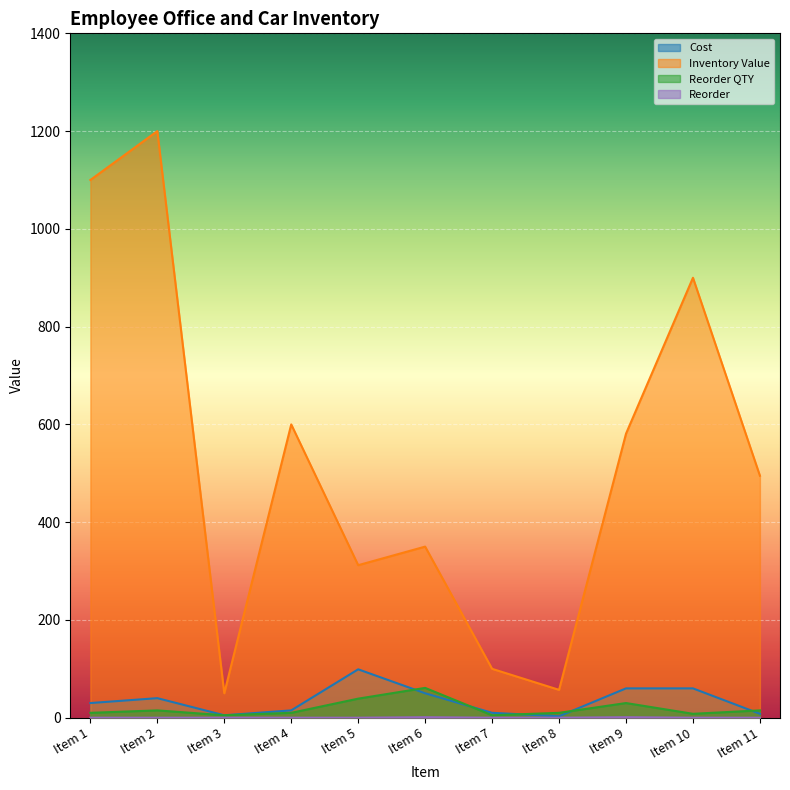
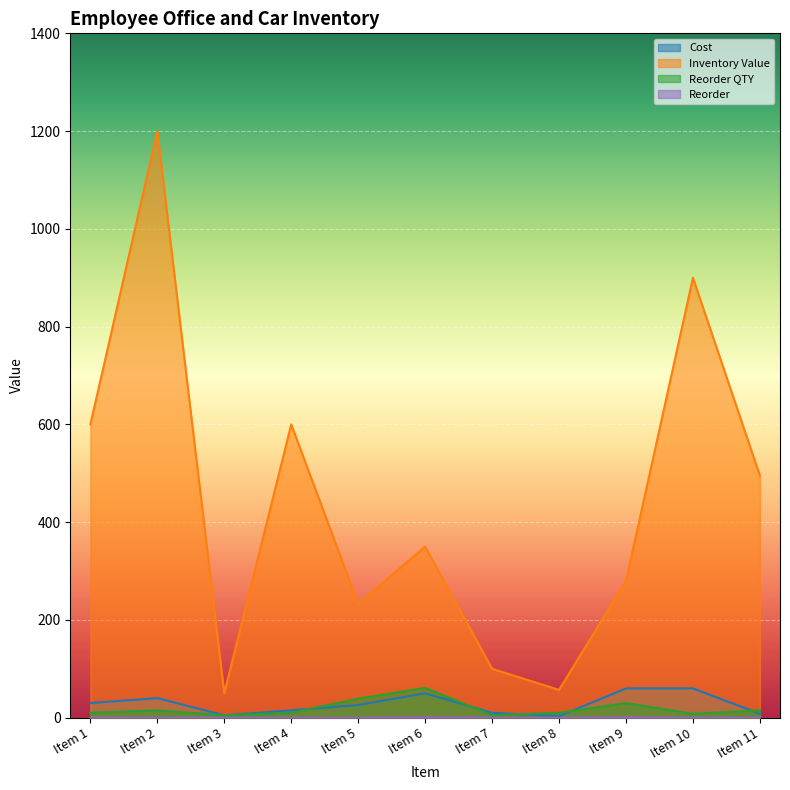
  {
    "Cost": {
      "Item 1": 30,
      "Item 2": 40,
-     "Item 5": 100,
+     "Item 5": 30,
      "Item 6": 50,
      "Item 9": 60,
      "Item 10": 60,
      "Item 11": 10
    },
    "Inventory Value": {
-     "Item 1": 1100,
+     "Item 1": 600,
      "Item 2": 1200,
      "Item 3": 50,
      "Item 4": 600,
-     "Item 5": 310,
+     "Item 5": 230,
      "Item 6": 350,
      "Item 7": 100,
      "Item 8": 60,
-     "Item 9": 580,
+     "Item 9": 280,
      "Item 10": 900,
      "Item 11": 500
    },
    "Reorder QTY": {
      "Item 1": 10,
      "Item 2": 20,
      "Item 5": 40,
      "Item 6": 60,
      "Item 8": 10,
      "Item 9": 30,
      "Item 10": 10,
      "Item 11": 20
    },
    "Reorder": {
      "Item 1": 0,
      "Item 2": 0,
      "Item 4": 0,
      "Item 5": 0,
      "Item 6": 0,
      "Item 9": 0,
      "Item 10": 0,
      "Item 11": 0
    }
  }
